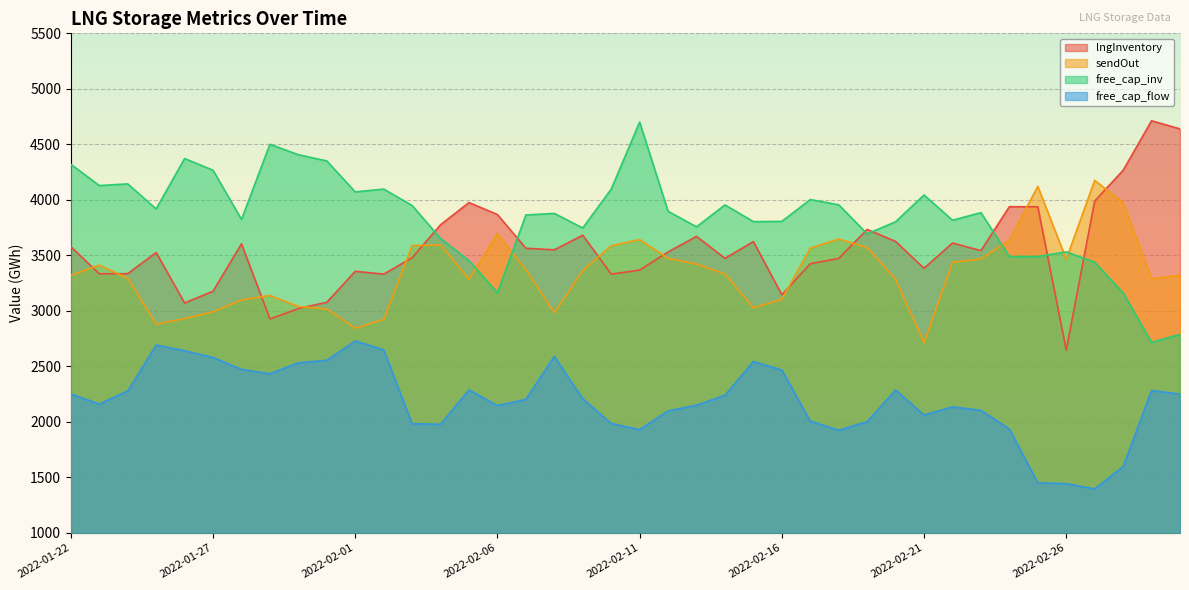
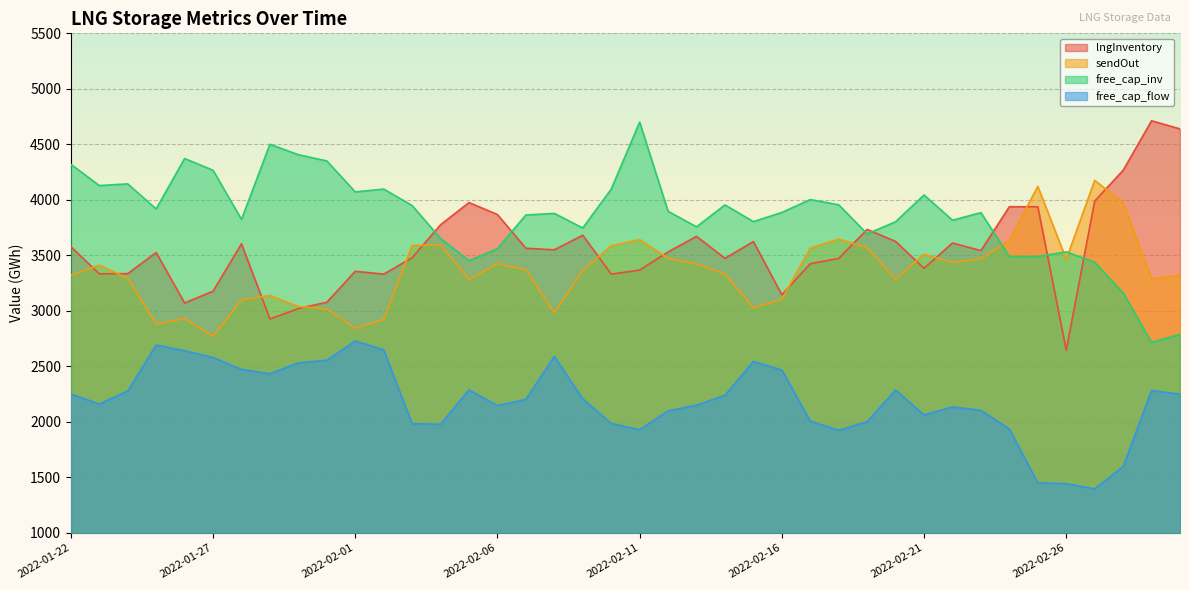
  {
    "lngInventory": {
      "2022-01-22": 3580,
      "2022-01-27": 3180,
      "2022-02-01": 3360,
      "2022-02-06": 3870,
      "2022-02-11": 3370,
      "2022-02-16": 3150,
      "2022-02-21": 3380,
      "2022-02-26": 2650
    },
    "sendOut": {
      "2022-01-22": 3320,
-     "2022-01-27": 2990,
+     "2022-01-27": 2770,
      "2022-02-01": 2840,
-     "2022-02-06": 3700,
+     "2022-02-06": 3430,
      "2022-02-11": 3640,
      "2022-02-16": 3100,
-     "2022-02-21": 2710,
+     "2022-02-21": 3510,
      "2022-02-26": 3460
    },
    "free_cap_inv": {
      "2022-01-22": 4320,
      "2022-01-27": 4270,
      "2022-02-01": 4070,
-     "2022-02-06": 3160,
+     "2022-02-06": 3560,
      "2022-02-11": 4700,
-     "2022-02-16": 3810,
+     "2022-02-16": 3890,
      "2022-02-21": 4040,
      "2022-02-26": 3530
    },
    "free_cap_flow": {
      "2022-01-22": 2250,
      "2022-01-27": 2580,
      "2022-02-01": 2730,
      "2022-02-06": 2150,
      "2022-02-11": 1930,
      "2022-02-16": 2470,
      "2022-02-21": 2060,
      "2022-02-26": 1440
    }
  }
